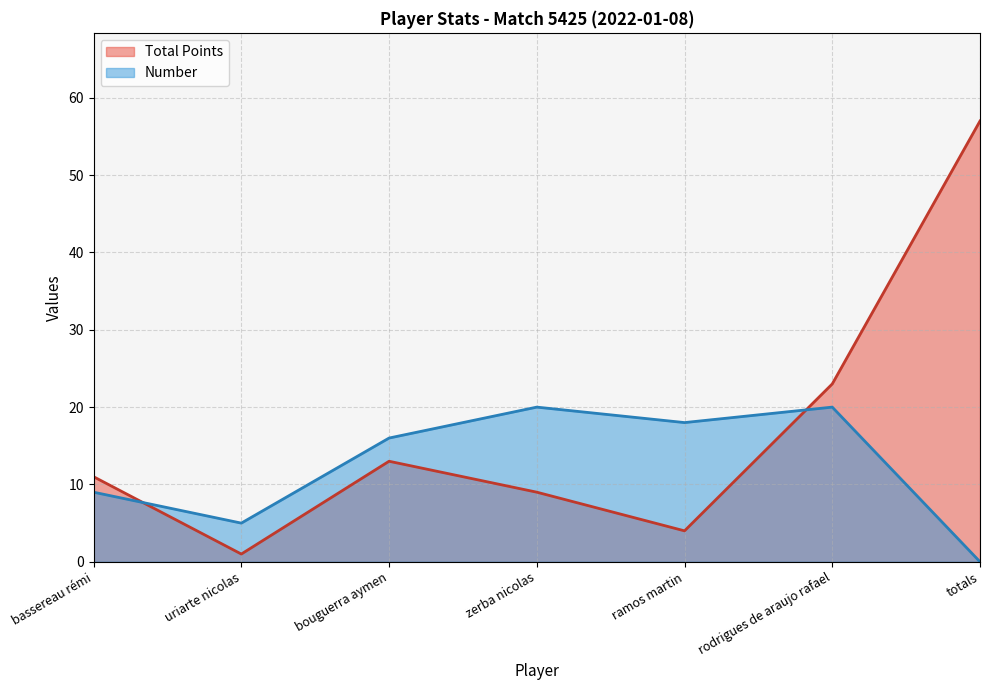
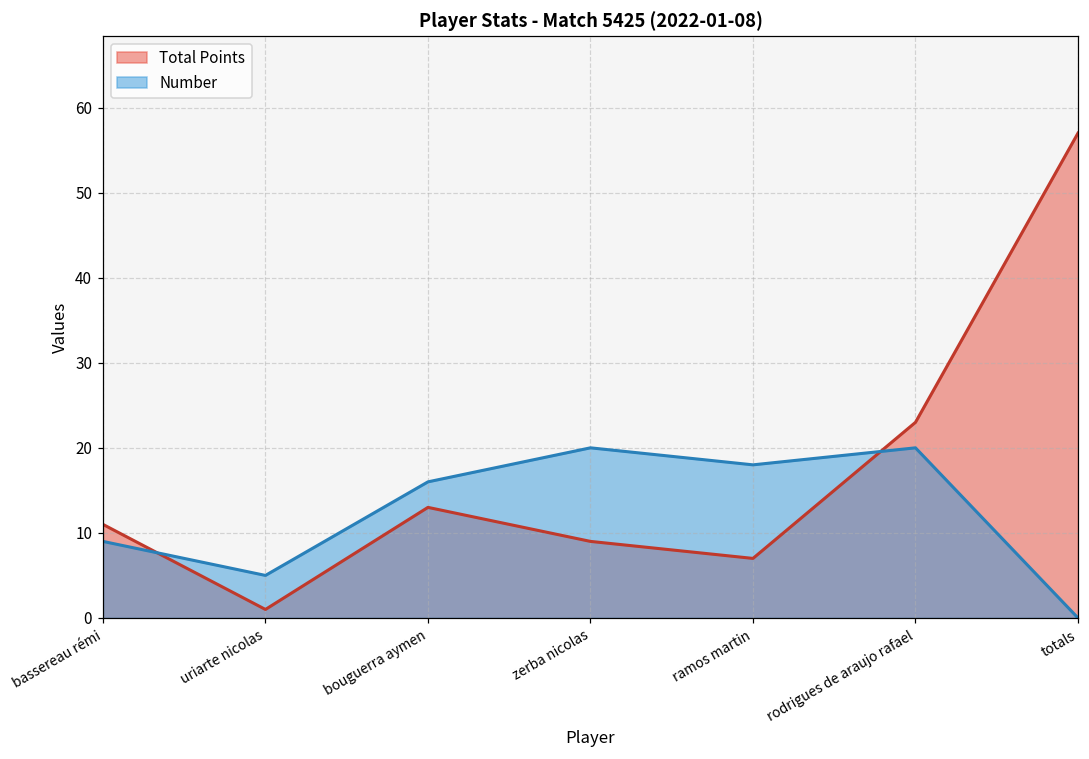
  {
    "Total Points": {
      "bassereau rémi": 11,
      "uriarte nicolas": 1,
      "bouguerra aymen": 13,
      "zerba nicolas": 9,
-     "ramos martin": 4,
+     "ramos martin": 7,
      "rodrigues de araujo rafael": 23,
      "totals": 57
    },
    "Number": {
      "bassereau rémi": 9,
      "uriarte nicolas": 5,
      "bouguerra aymen": 16,
      "zerba nicolas": 20,
      "ramos martin": 18,
      "rodrigues de araujo rafael": 20,
      "totals": 0
    }
  }
